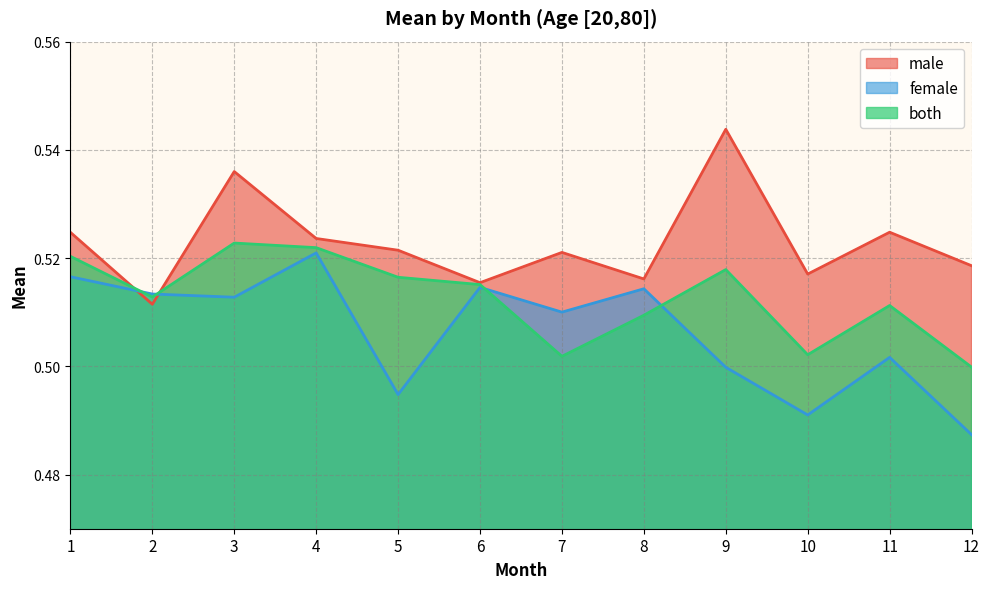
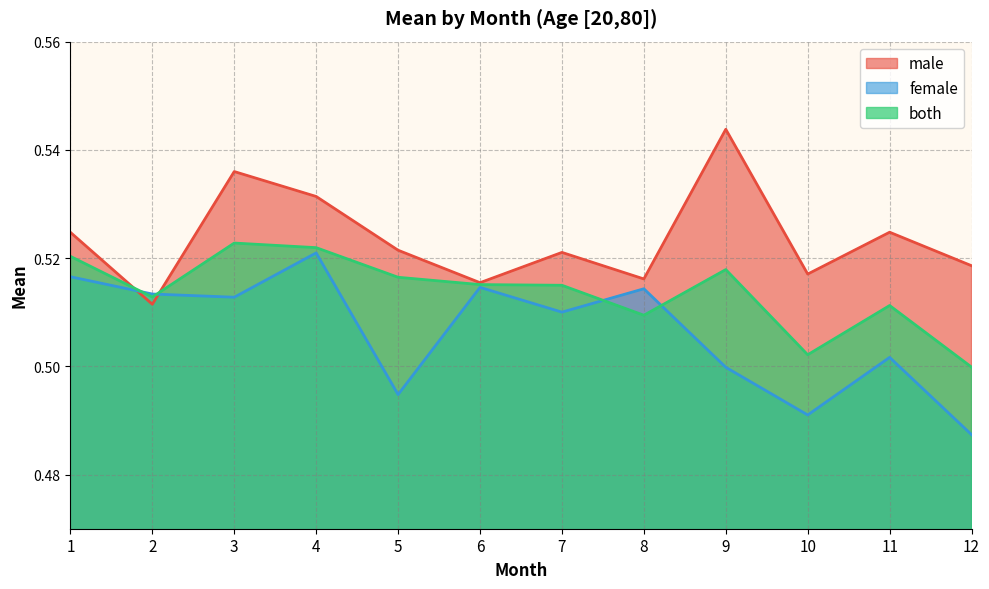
  {
    "male": {
      "1": 0.525,
      "2": 0.511,
      "3": 0.536,
-     "4": 0.524,
+     "4": 0.531,
      "5": 0.521,
      "7": 0.521,
      "8": 0.516,
      "9": 0.544,
      "10": 0.517,
      "11": 0.525,
      "12": 0.519
    },
    "female": {
      "1": 0.517,
      "2": 0.513,
      "3": 0.513,
      "4": 0.521,
      "5": 0.495,
      "6": 0.515,
      "7": 0.510,
      "8": 0.514,
      "9": 0.500,
      "10": 0.491,
      "11": 0.502,
      "12": 0.487
    },
    "both": {
      "1": 0.520,
      "2": 0.513,
      "3": 0.523,
      "4": 0.522,
      "5": 0.516,
-     "7": 0.502,
+     "7": 0.515,
      "8": 0.509,
      "9": 0.518,
      "10": 0.502,
      "11": 0.511,
      "12": 0.500
    }
  }
